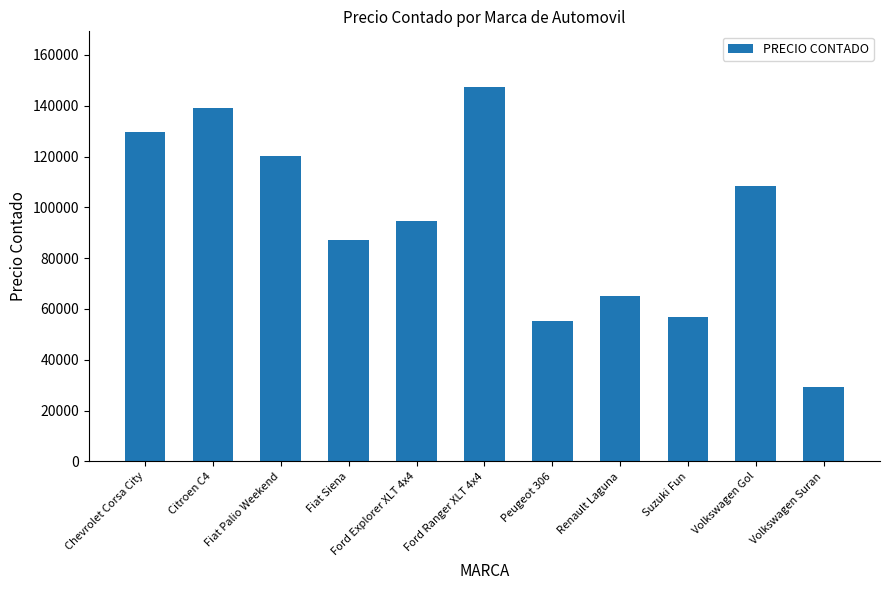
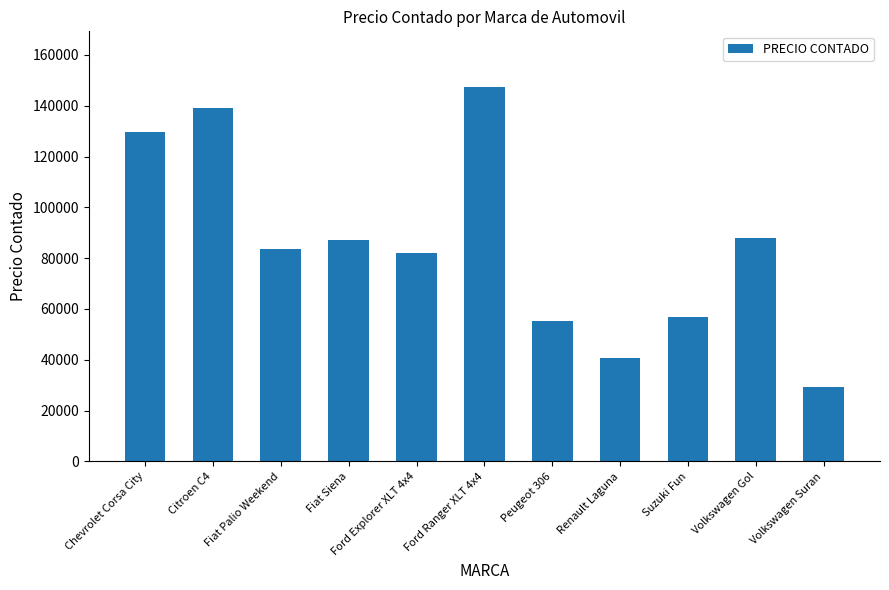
  {
    "Chevrolet Corsa City": 130000,
    "Citroen C4": 139000,
-   "Fiat Palio Weekend": 120000,
+   "Fiat Palio Weekend": 84000,
    "Fiat Siena": 87000,
-   "Ford Explorer XLT 4x4": 95000,
+   "Ford Explorer XLT 4x4": 82000,
    "Ford Ranger XLT 4x4": 147000,
    "Peugeot 306": 55000,
-   "Renault Laguna": 65000,
+   "Renault Laguna": 41000,
    "Suzuki Fun": 57000,
-   "Volkswagen Gol": 108000,
+   "Volkswagen Gol": 88000,
    "Volkswagen Suran": 29000
  }
